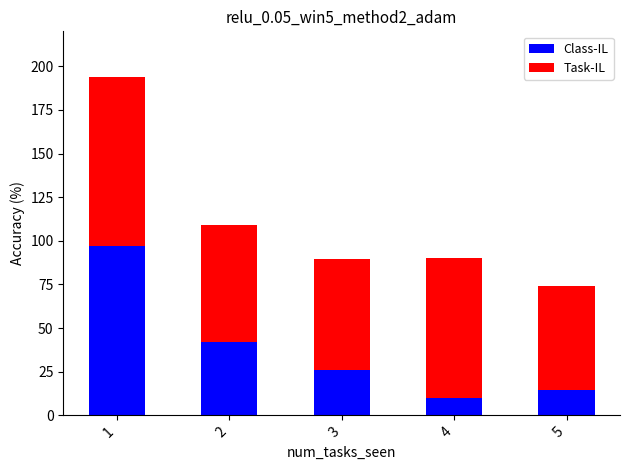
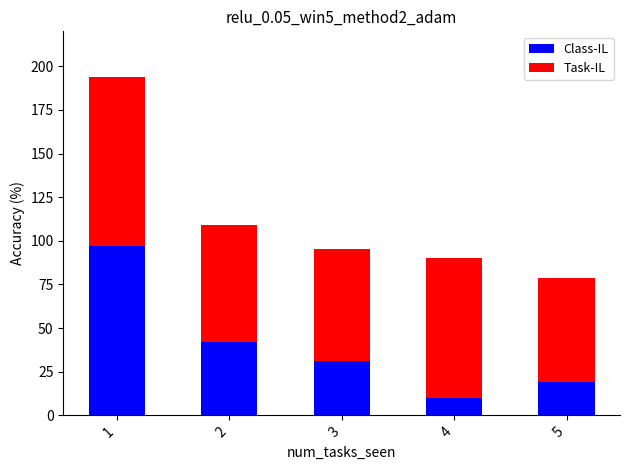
  {
    "Class-IL": {
      "1": 97,
      "2": 42,
-     "3": 26,
+     "3": 31,
      "4": 10,
-     "5": 15
+     "5": 19
    },
    "Task-IL": {
      "1": 97,
      "2": 67,
      "3": 64,
      "4": 80,
      "5": 59
    }
  }
